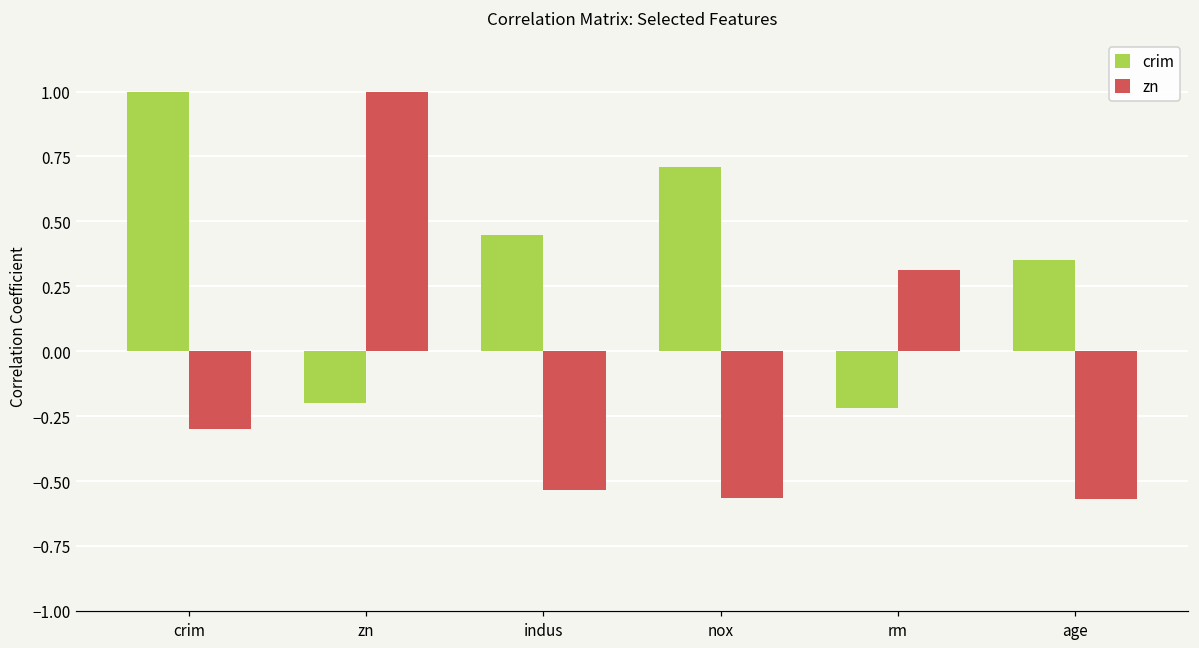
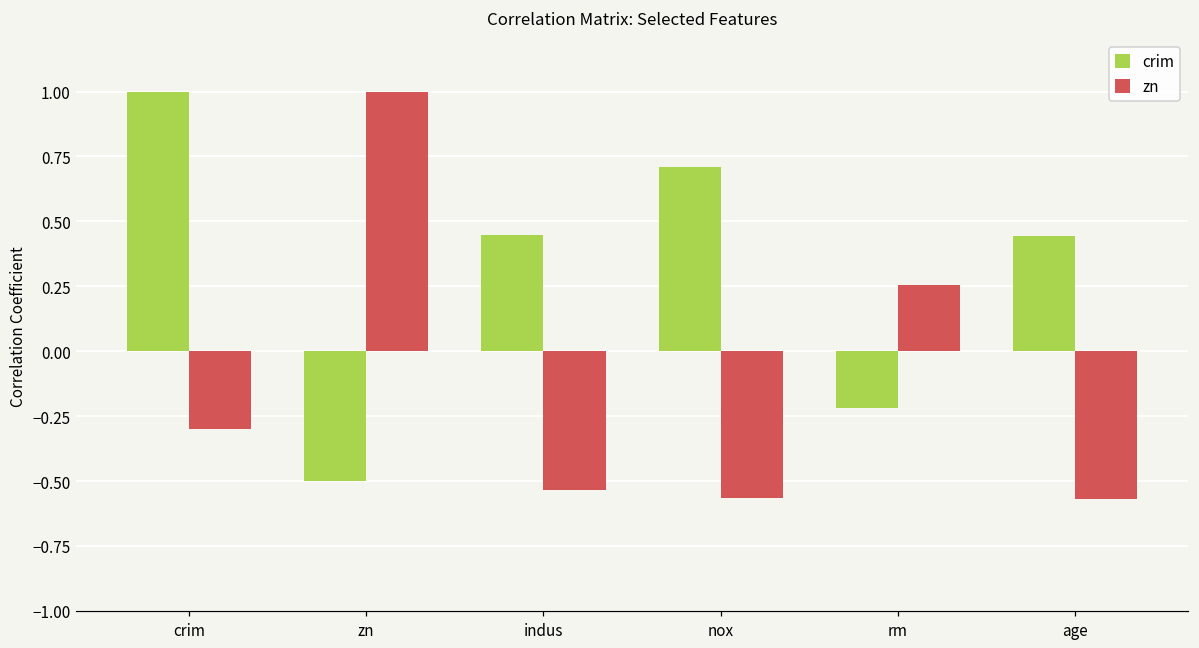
  {
    "crim": {
      "crim": 1.00,
-     "zn": -0.2,
+     "zn": -0.5,
      "indus": 0.45,
      "nox": 0.71,
      "rm": -0.22,
-     "age": 0.35
+     "age": 0.44
    },
    "zn": {
      "crim": -0.30,
      "zn": 1.00,
      "indus": -0.53,
      "nox": -0.57,
-     "rm": 0.31,
+     "rm": 0.26,
      "age": -0.57
    }
  }
